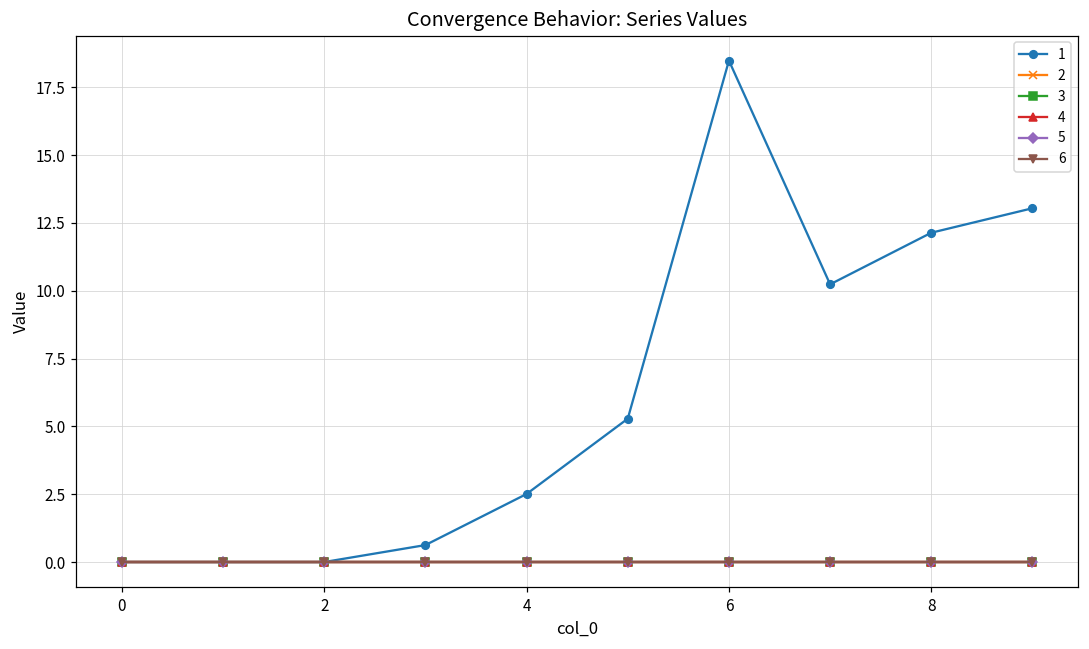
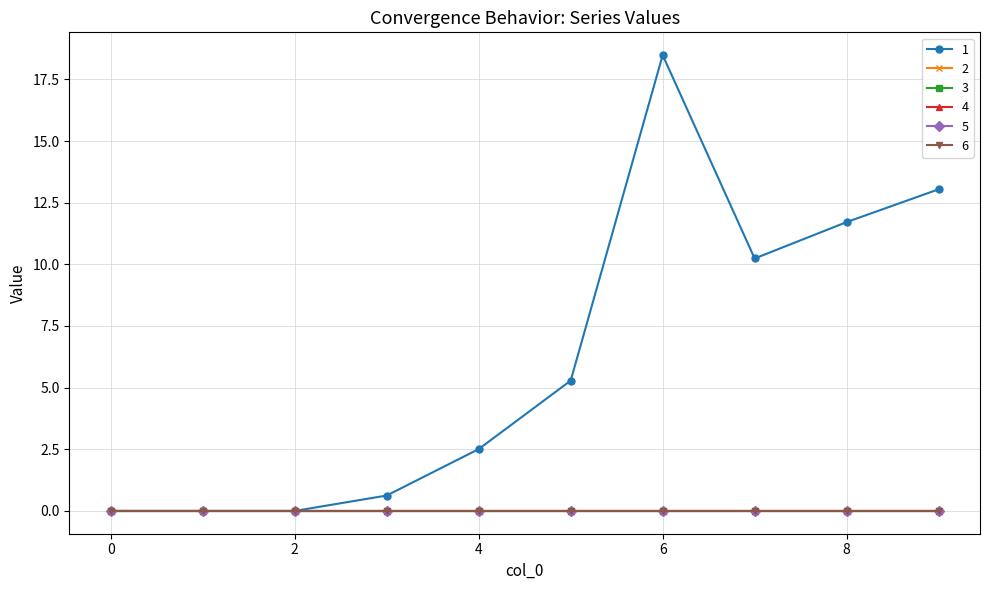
  {
    "1": {
      "4": 2.5,
      "6": 18.5,
-     "8": 12.1
+     "8": 11.7
    },
    "6": {
      "4": 0.0,
      "6": 0.0,
      "8": 0.0
    }
  }
